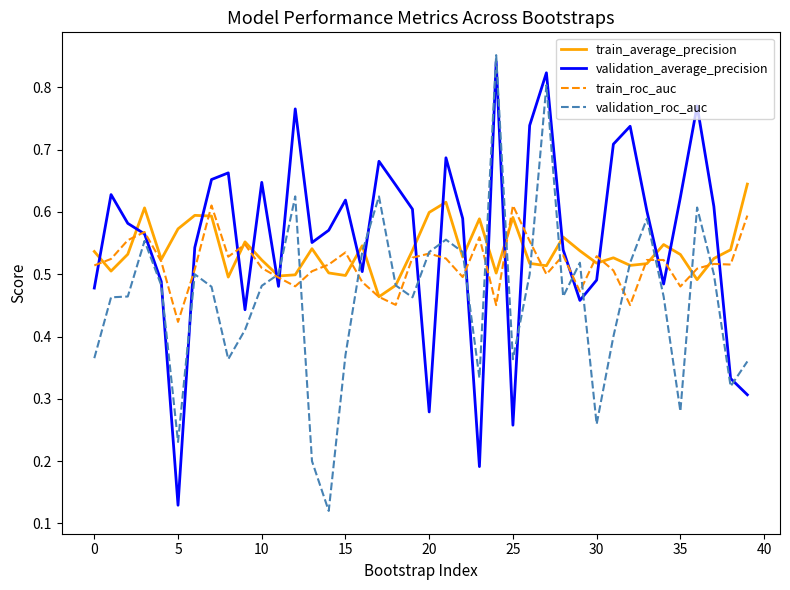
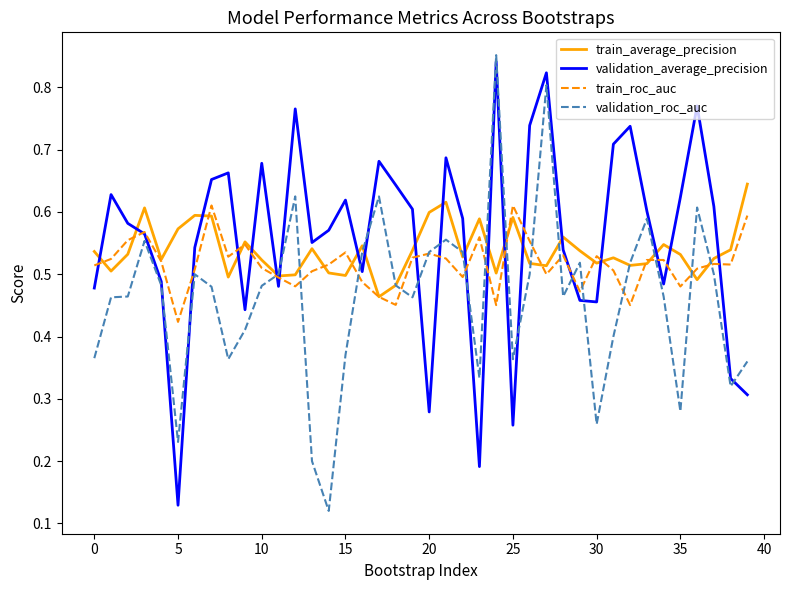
  {
    "validation_average_precision": {
      "0": 0.48,
      "5": 0.13,
-     "10": 0.65,
+     "10": 0.68,
      "15": 0.62,
      "20": 0.28,
      "25": 0.26,
-     "30": 0.49,
+     "30": 0.46,
      "35": 0.62
    },
    "validation_roc_auc": {
      "0": 0.37,
      "5": 0.23,
      "10": 0.48,
      "15": 0.37,
      "25": 0.36,
      "30": 0.26,
      "35": 0.28
    }
  }
